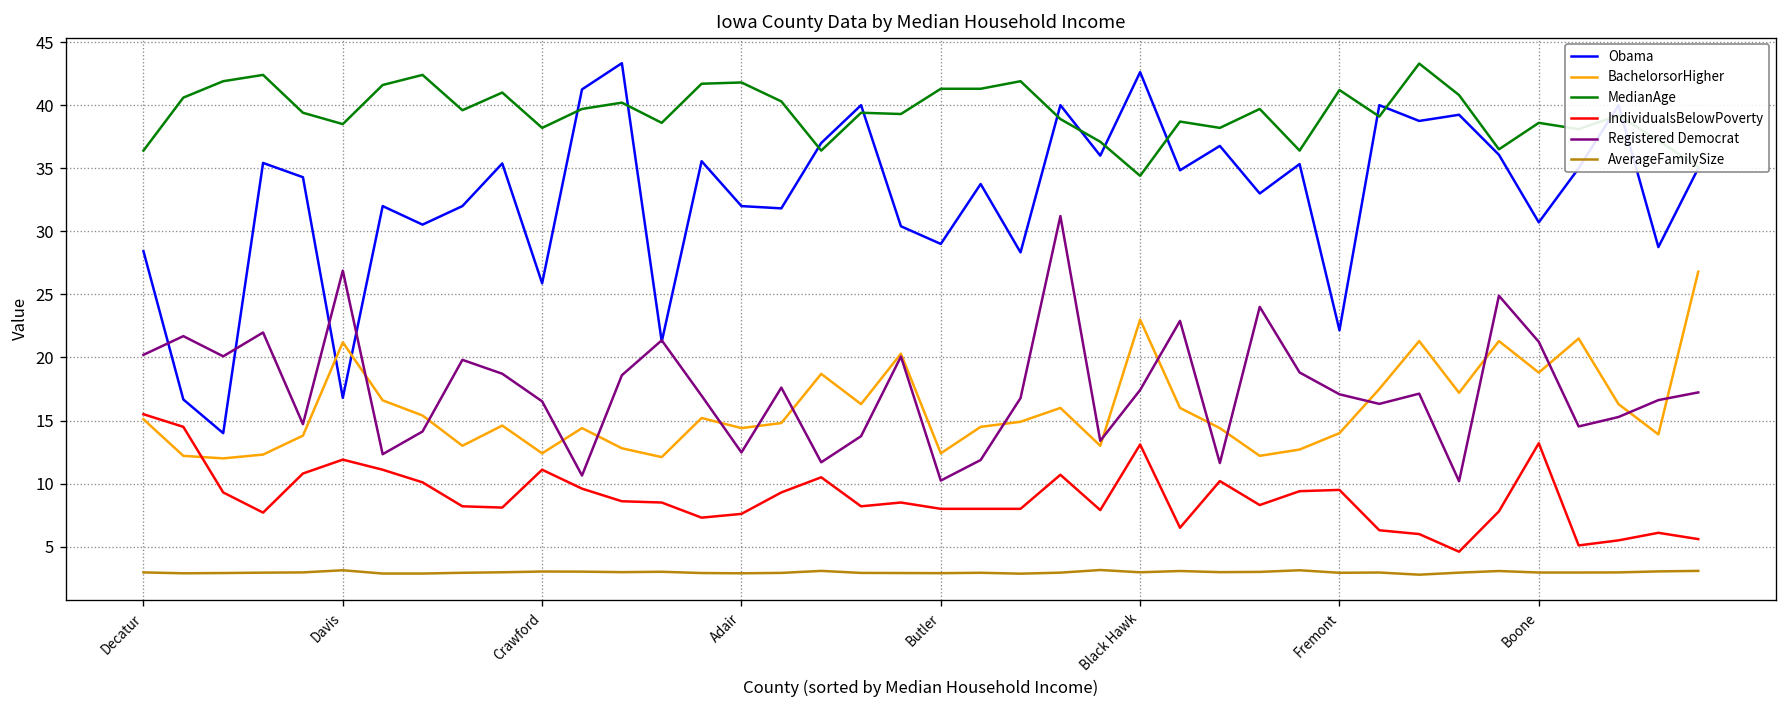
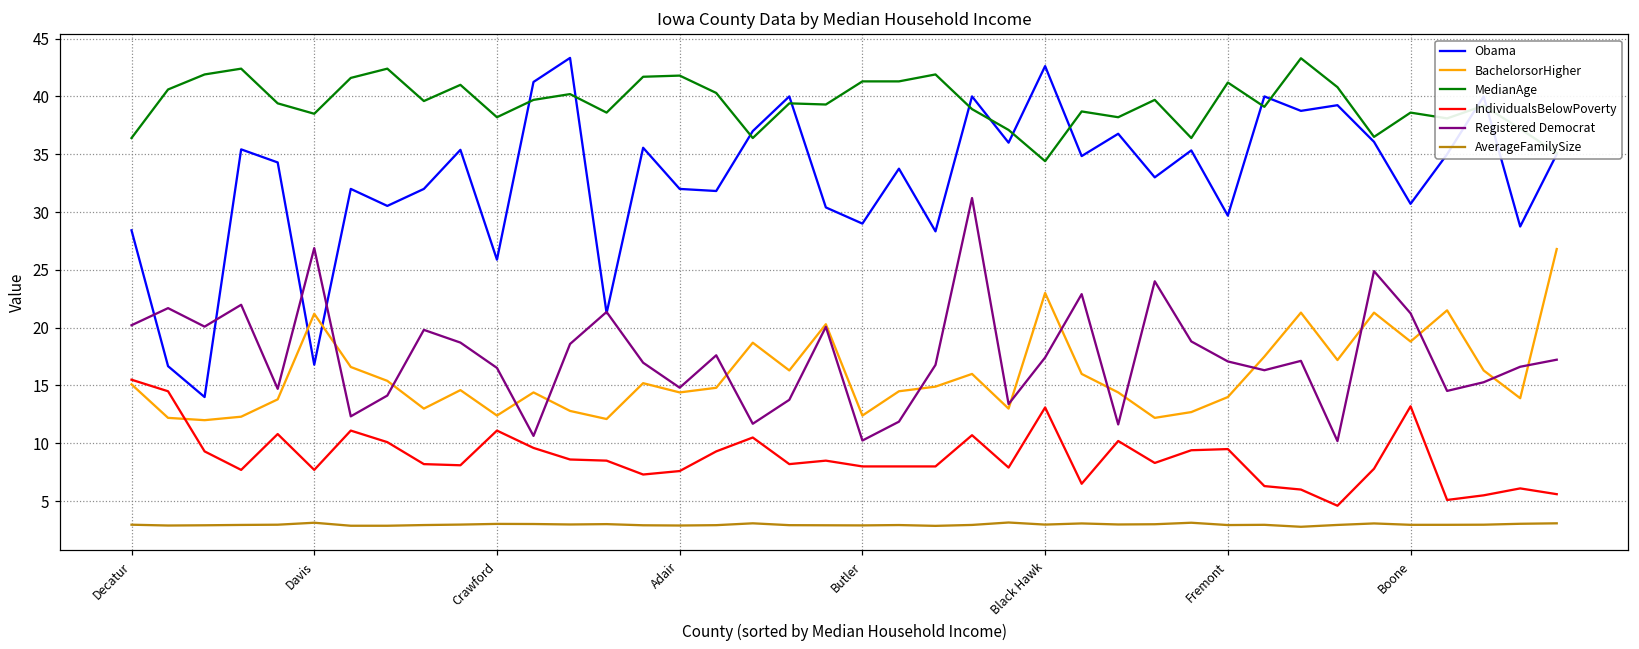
  {
    "Obama": {
      "Davis": 16.8,
      "Adair": 32.0,
-     "Fremont": 22.2
+     "Fremont": 29.7
    },
    "BachelorsorHigher": {
      "Davis": 21.2,
      "Adair": 14.4,
      "Fremont": 14.0
    },
    "MedianAge": {
      "Davis": 38.5,
      "Adair": 41.8,
      "Fremont": 41.2
    },
    "IndividualsBelowPoverty": {
-     "Davis": 11.9,
+     "Davis": 7.7,
      "Adair": 7.6,
      "Fremont": 9.5
    },
    "Registered Democrat": {
      "Davis": 26.9,
-     "Adair": 12.5,
+     "Adair": 14.8,
      "Fremont": 17.1
    },
    "AverageFamilySize": {
      "Davis": 3.1,
      "Adair": 2.9,
      "Fremont": 2.9
    }
  }
